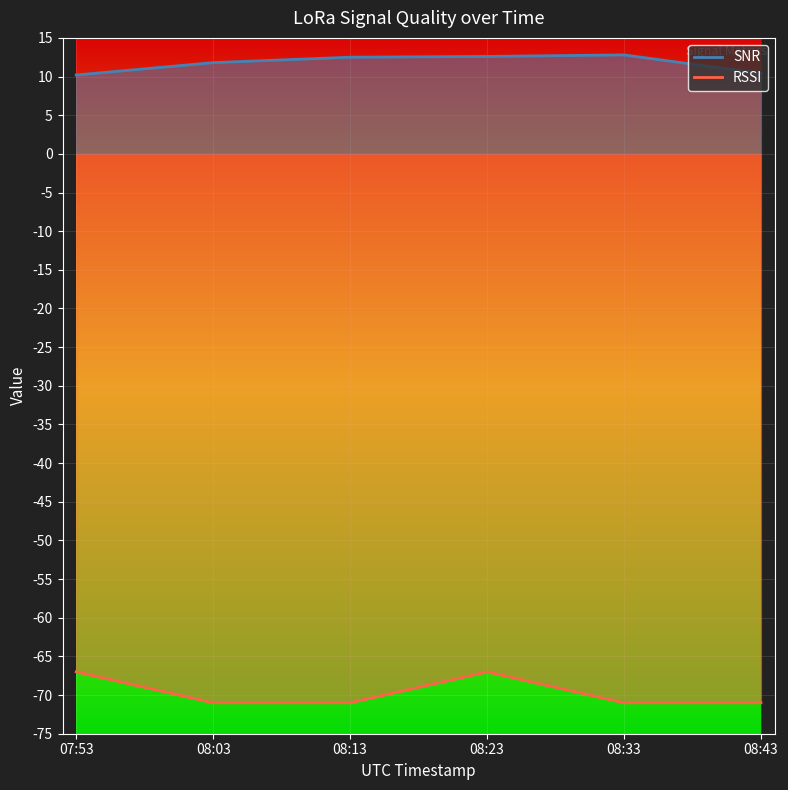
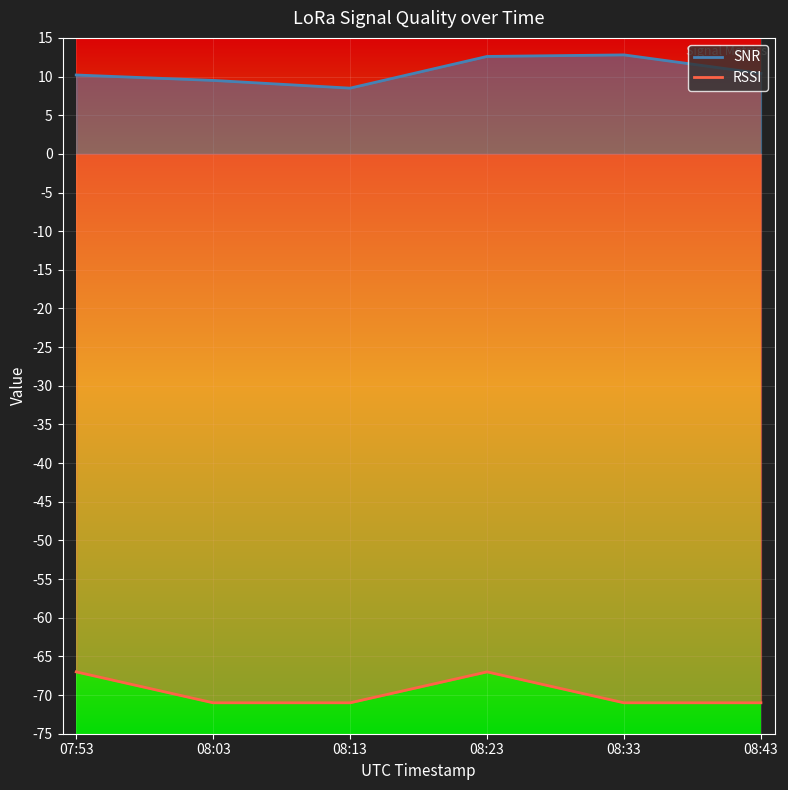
  {
    "SNR": {
      "07:53": 10,
-     "08:03": 12,
-     "08:13": 13,
+     "08:03": 10,
+     "08:13": 9,
      "08:23": 13,
      "08:33": 13
    }
  }
